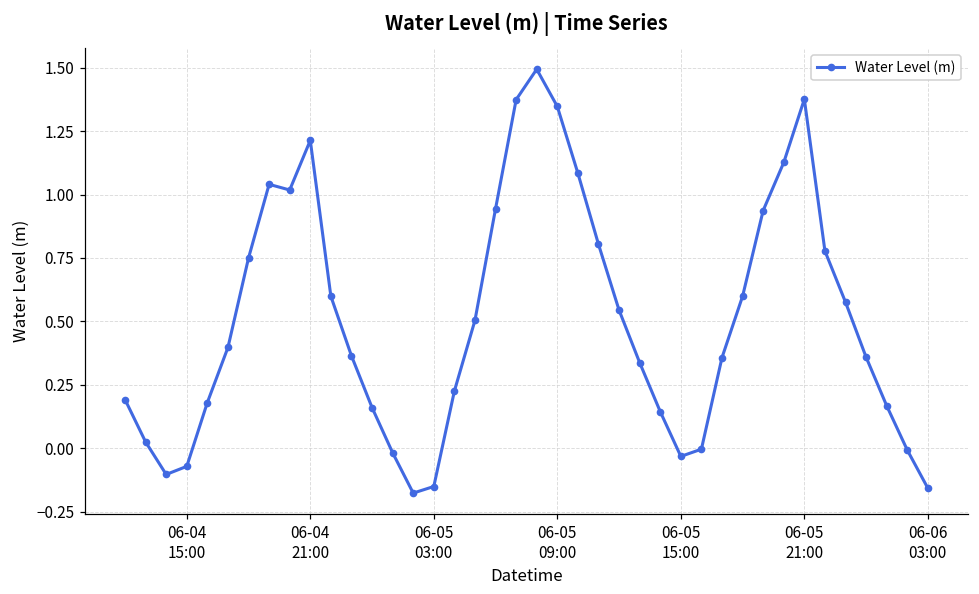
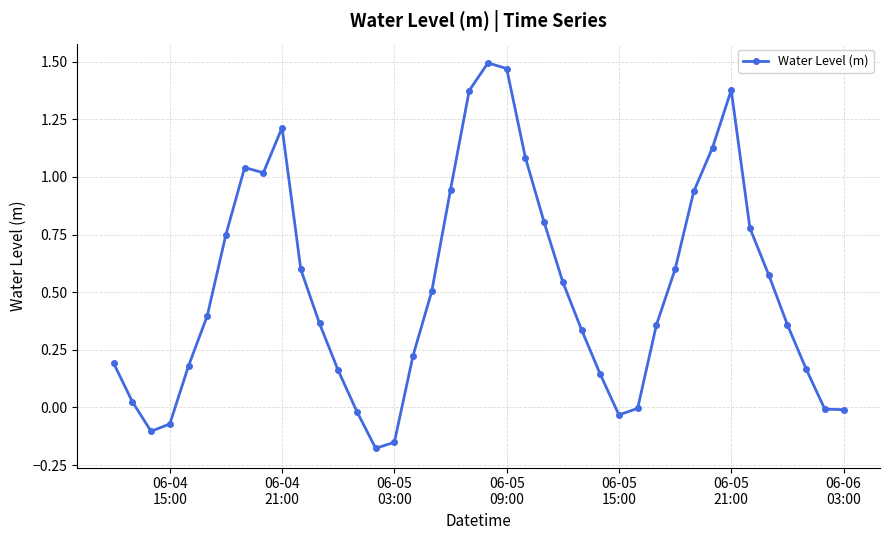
  {
    "06-04 15:00": -0.07,
    "06-04 21:00": 1.21,
    "06-05 03:00": -0.15,
-   "06-05 09:00": 1.35,
+   "06-05 09:00": 1.47,
    "06-05 15:00": -0.03,
    "06-05 21:00": 1.38,
-   "06-06 03:00": -0.16
+   "06-06 03:00": -0.01
  }
